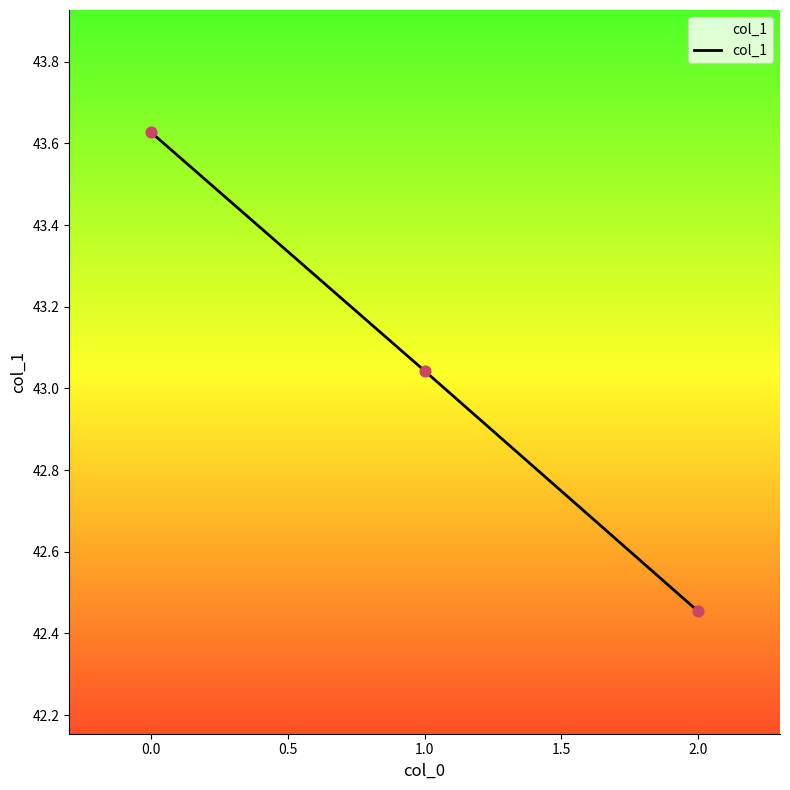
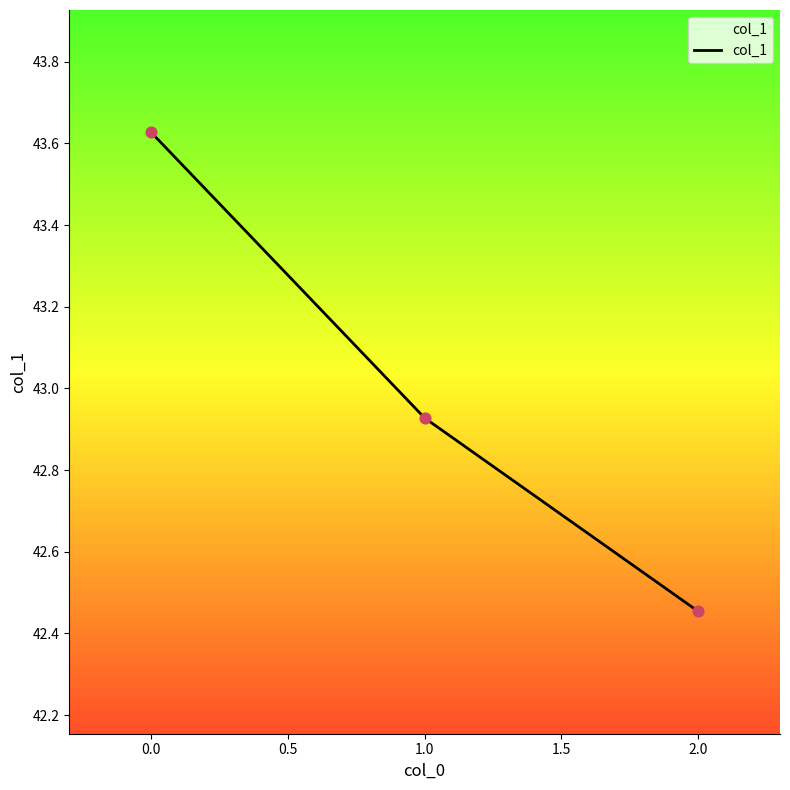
  {
    "0.0": 43.63,
-   "1.0": 43.04,
+   "1.0": 42.93,
    "2.0": 42.45
  }
